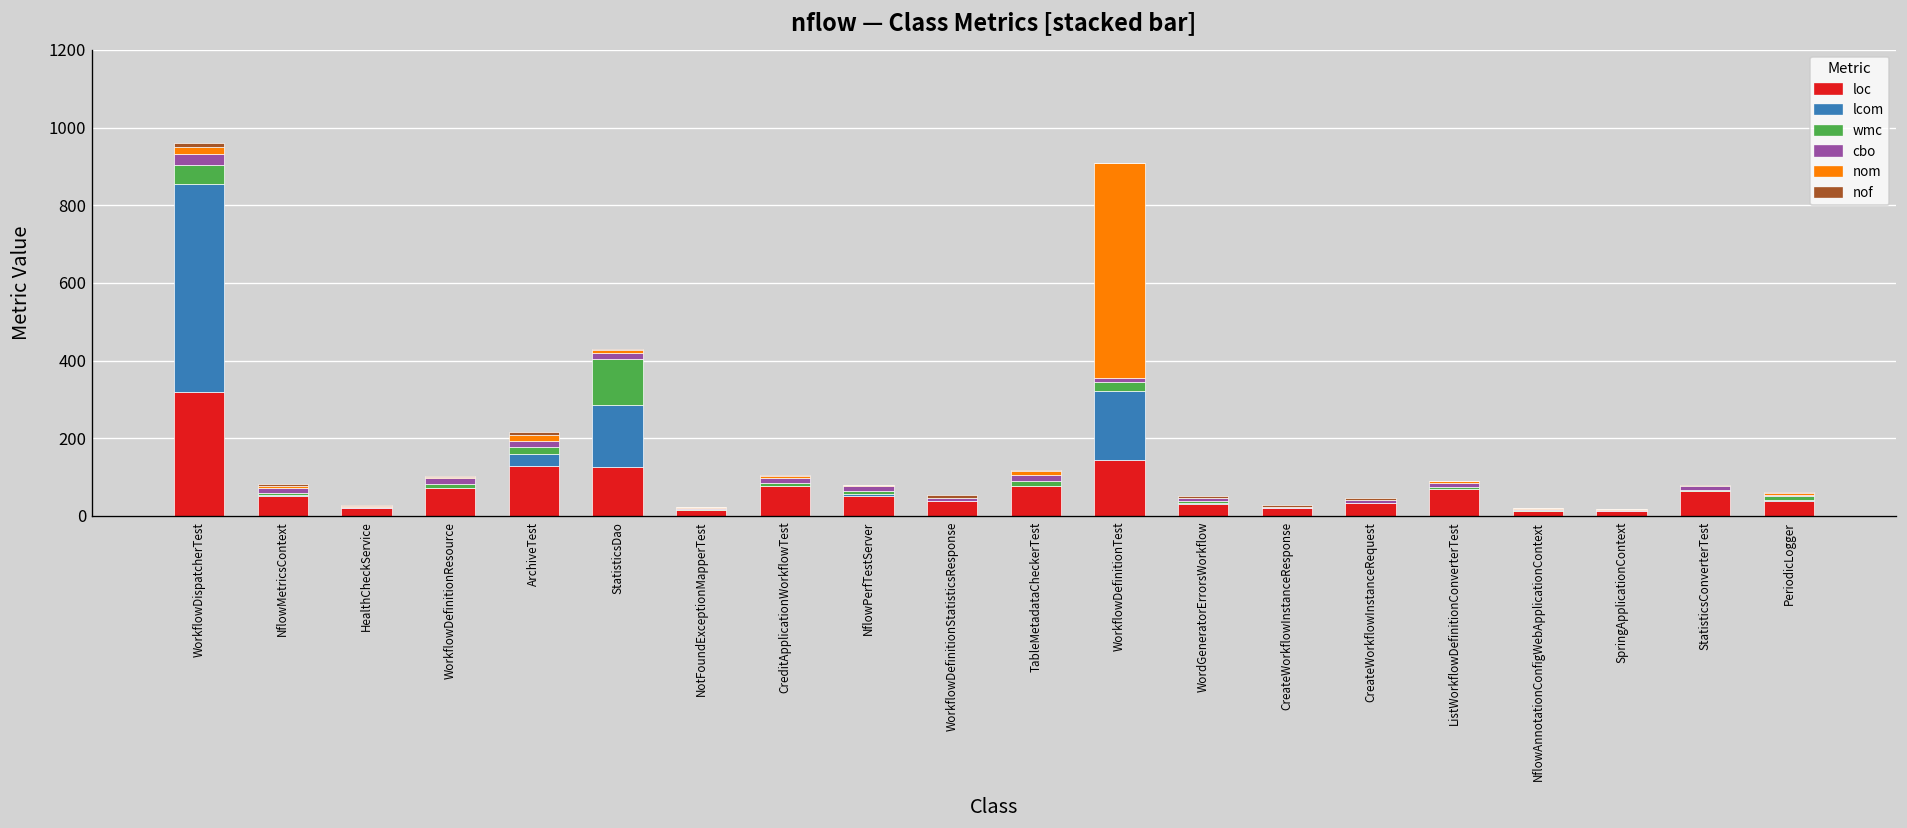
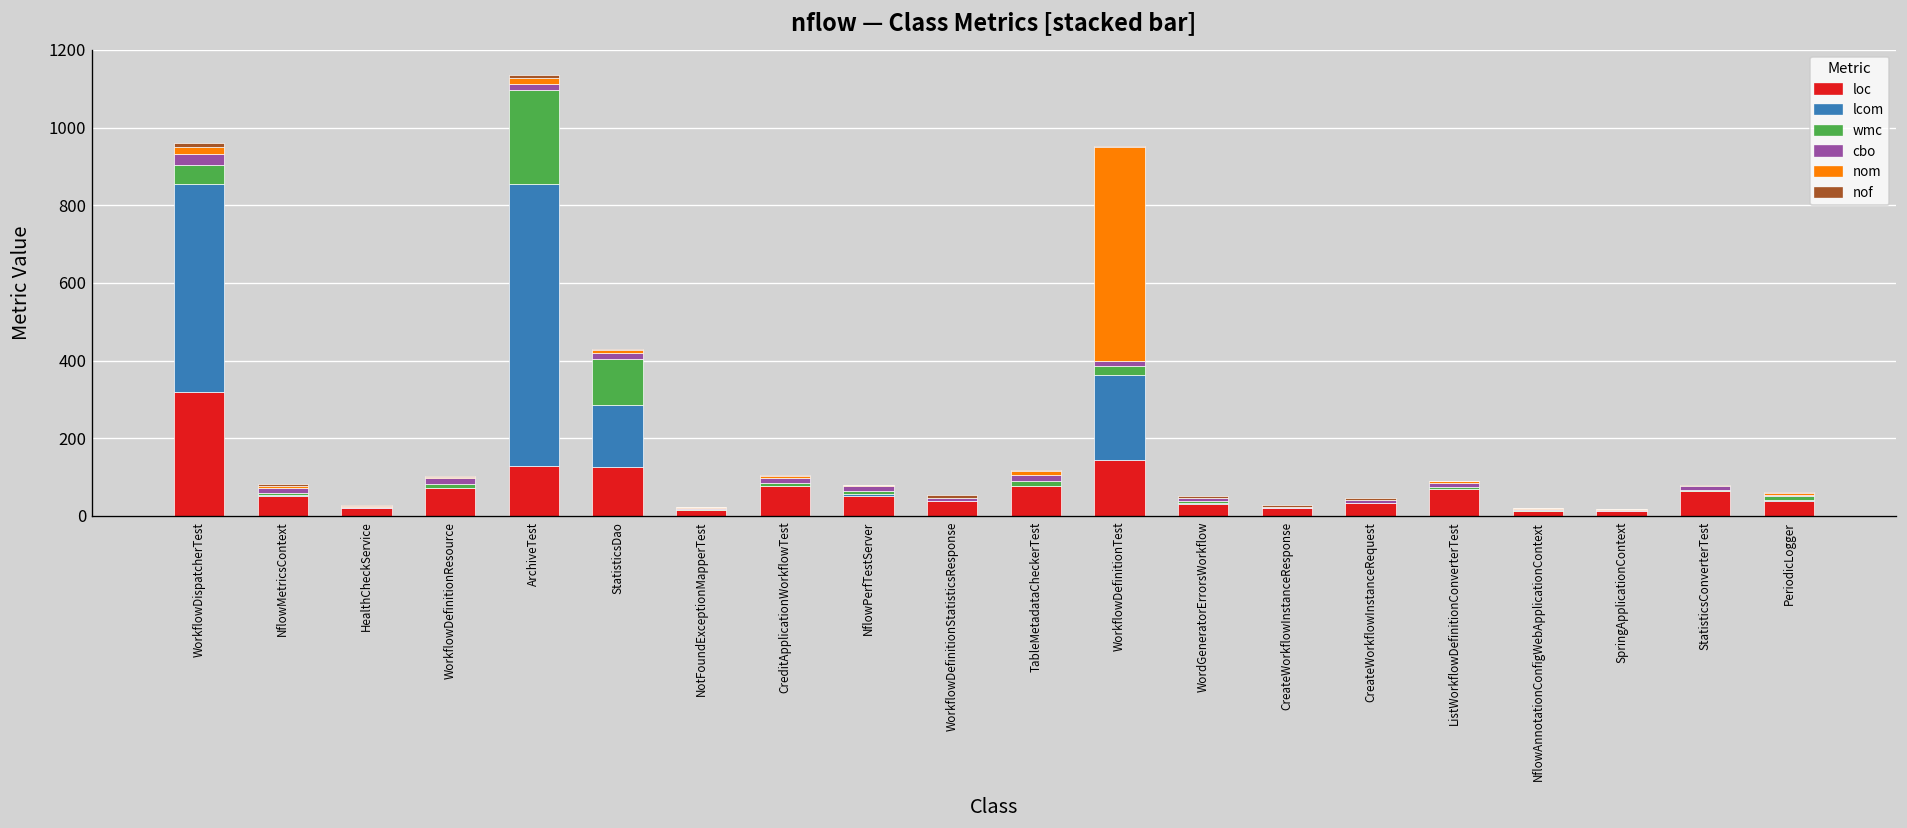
  {
    "loc": {
      "WorkflowDispatcherTest": 320,
      "NflowMetricsContext": 50,
      "HealthCheckService": 20,
      "WorkflowDefinitionResource": 70,
      "ArchiveTest": 130,
      "StatisticsDao": 130,
      "NotFoundExceptionMapperTest": 20,
      "CreditApplicationWorkflowTest": 80,
      "NflowPerfTestServer": 50,
      "WorkflowDefinitionStatisticsResponse": 40,
      "TableMetadataCheckerTest": 80,
      "WorkflowDefinitionTest": 140,
      "WordGeneratorErrorsWorkflow": 30,
      "CreateWorkflowInstanceResponse": 20,
      "CreateWorkflowInstanceRequest": 30,
      "ListWorkflowDefinitionConverterTest": 70,
      "NflowAnnotationConfigWebApplicationContext": 10,
      "SpringApplicationContext": 10,
      "StatisticsConverterTest": 70,
      "PeriodicLogger": 40
    },
    "lcom": {
      "WorkflowDispatcherTest": 530,
      "HealthCheckService": 0,
      "WorkflowDefinitionResource": 0,
-     "ArchiveTest": 30,
+     "ArchiveTest": 730,
      "StatisticsDao": 160,
      "NotFoundExceptionMapperTest": 0,
      "CreditApplicationWorkflowTest": 0,
      "WorkflowDefinitionStatisticsResponse": 0,
      "TableMetadataCheckerTest": 0,
-     "WorkflowDefinitionTest": 180,
+     "WorkflowDefinitionTest": 220,
      "CreateWorkflowInstanceResponse": 0,
      "CreateWorkflowInstanceRequest": 0,
      "ListWorkflowDefinitionConverterTest": 0,
      "NflowAnnotationConfigWebApplicationContext": 0,
      "SpringApplicationContext": 0,
      "StatisticsConverterTest": 0
    },
    "wmc": {
      "WorkflowDispatcherTest": 50,
      "WorkflowDefinitionResource": 10,
-     "ArchiveTest": 20,
+     "ArchiveTest": 240,
      "StatisticsDao": 120,
      "CreditApplicationWorkflowTest": 10,
      "WorkflowDefinitionStatisticsResponse": 0,
      "TableMetadataCheckerTest": 10,
      "WorkflowDefinitionTest": 20,
      "CreateWorkflowInstanceResponse": 0,
      "CreateWorkflowInstanceRequest": 0,
      "PeriodicLogger": 10
    },
    "cbo": {
      "WorkflowDispatcherTest": 30,
      "NflowMetricsContext": 20,
      "WorkflowDefinitionResource": 20,
      "ArchiveTest": 20,
      "StatisticsDao": 10,
      "CreditApplicationWorkflowTest": 10,
      "NflowPerfTestServer": 10,
      "TableMetadataCheckerTest": 20,
      "WorkflowDefinitionTest": 10,
      "CreateWorkflowInstanceRequest": 10,
      "ListWorkflowDefinitionConverterTest": 10,
      "StatisticsConverterTest": 10
    },
    "nom": {
      "WorkflowDispatcherTest": 20,
      "ArchiveTest": 20,
      "StatisticsDao": 10,
      "WorkflowDefinitionStatisticsResponse": 0,
      "TableMetadataCheckerTest": 10,
      "WorkflowDefinitionTest": 550,
      "CreateWorkflowInstanceResponse": 0,
      "CreateWorkflowInstanceRequest": 0
    },
    "nof": {
      "WorkflowDispatcherTest": 10,
      "ArchiveTest": 10,
      "NflowPerfTestServer": 0,
      "WorkflowDefinitionStatisticsResponse": 10
    }
  }
